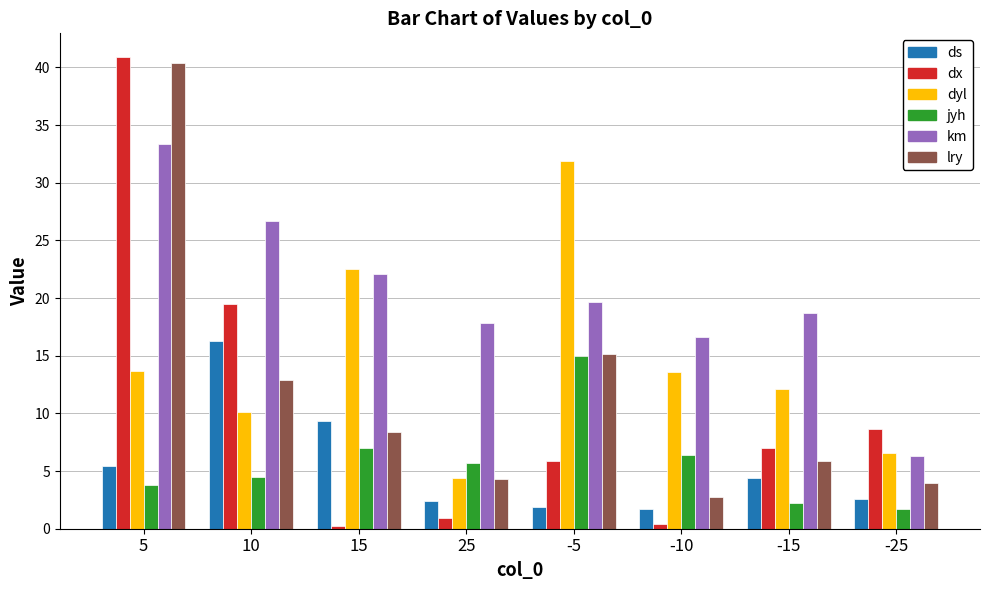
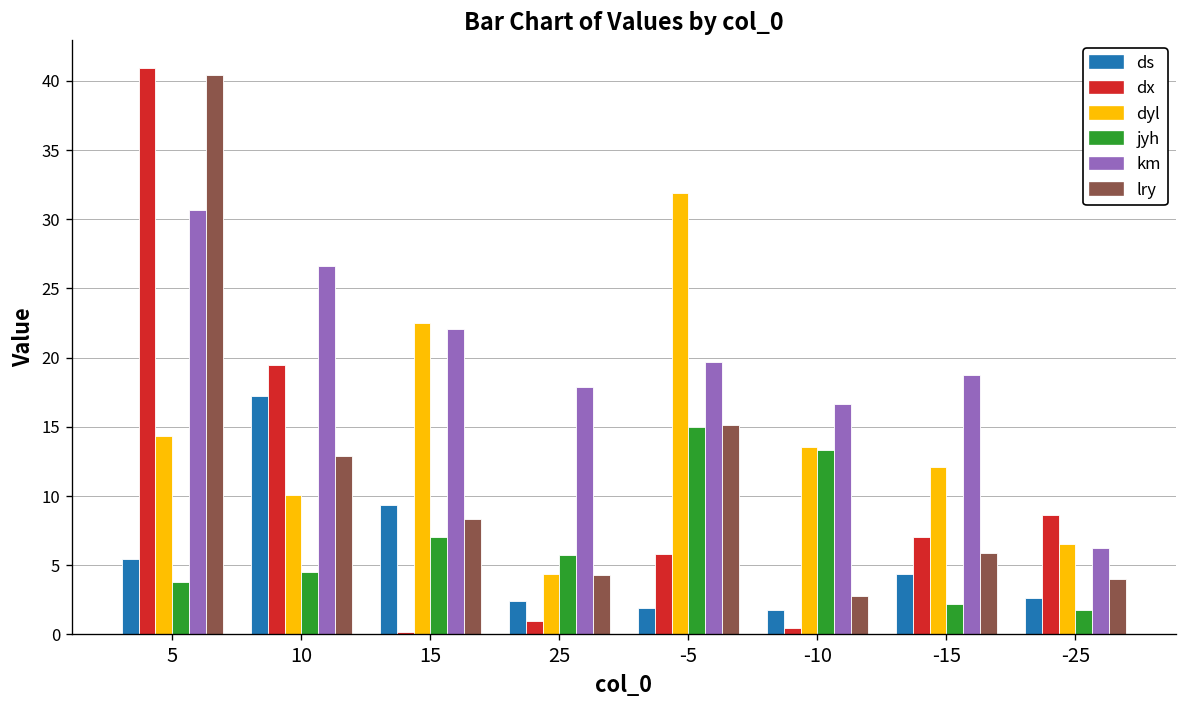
  {
    "ds": {
      "5": 5.4,
-     "10": 16.2,
+     "10": 17.2,
      "15": 9.3,
      "25": 2.4,
      "-5": 1.9,
      "-10": 1.8,
      "-15": 4.4,
      "-25": 2.6
    },
    "dx": {
      "5": 40.9,
      "10": 19.5,
      "25": 1.0,
      "-5": 5.8,
      "-10": 0.5,
      "-15": 7.0,
      "-25": 8.7
    },
    "dyl": {
-     "5": 13.7,
+     "5": 14.4,
      "10": 10.1,
      "15": 22.5,
      "25": 4.4,
      "-5": 31.9,
      "-10": 13.6,
      "-15": 12.1,
      "-25": 6.5
    },
    "jyh": {
      "5": 3.8,
      "10": 4.5,
      "15": 7.0,
      "25": 5.7,
      "-5": 15.0,
-     "-10": 6.4,
+     "-10": 13.3,
      "-15": 2.2,
      "-25": 1.8
    },
    "km": {
-     "5": 33.4,
+     "5": 30.7,
      "10": 26.6,
      "15": 22.1,
      "25": 17.9,
      "-5": 19.7,
      "-10": 16.7,
      "-15": 18.7,
      "-25": 6.3
    },
    "lry": {
      "5": 40.4,
      "10": 12.9,
      "15": 8.4,
      "25": 4.3,
      "-5": 15.2,
      "-10": 2.8,
      "-15": 5.9,
      "-25": 4.0
    }
  }
